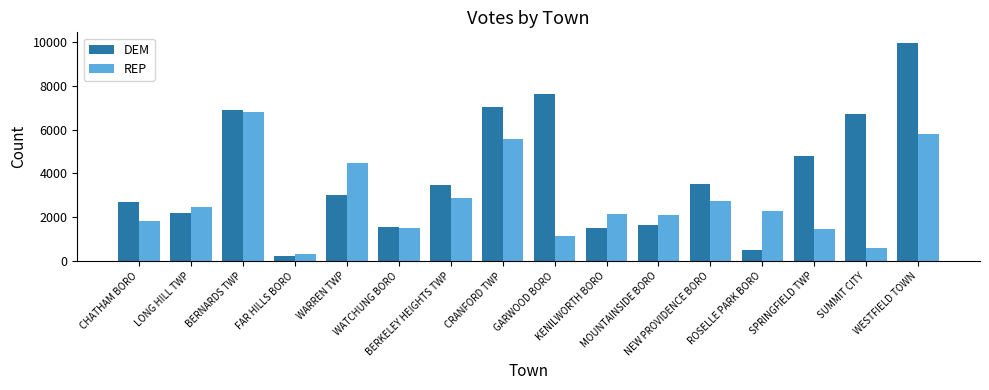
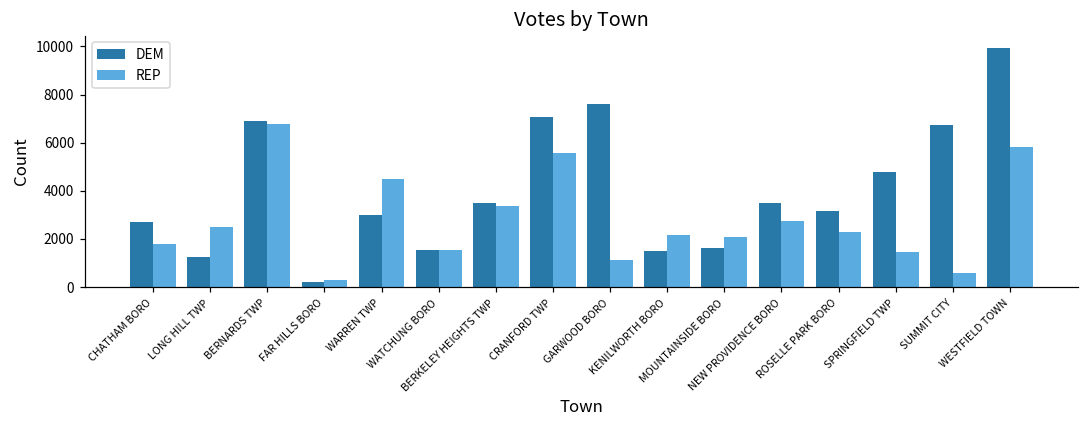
  {
    "DEM": {
      "CHATHAM BORO": 2700,
-     "LONG HILL TWP": 2200,
+     "LONG HILL TWP": 1300,
      "BERNARDS TWP": 6900,
      "FAR HILLS BORO": 200,
      "WARREN TWP": 3000,
      "WATCHUNG BORO": 1600,
      "BERKELEY HEIGHTS TWP": 3500,
      "CRANFORD TWP": 7100,
      "GARWOOD BORO": 7600,
      "KENILWORTH BORO": 1500,
      "MOUNTAINSIDE BORO": 1600,
      "NEW PROVIDENCE BORO": 3500,
-     "ROSELLE PARK BORO": 500,
+     "ROSELLE PARK BORO": 3200,
      "SPRINGFIELD TWP": 4800,
      "SUMMIT CITY": 6700,
      "WESTFIELD TOWN": 10000
    },
    "REP": {
      "CHATHAM BORO": 1800,
      "LONG HILL TWP": 2500,
      "BERNARDS TWP": 6800,
      "FAR HILLS BORO": 300,
      "WARREN TWP": 4500,
      "WATCHUNG BORO": 1500,
-     "BERKELEY HEIGHTS TWP": 2900,
+     "BERKELEY HEIGHTS TWP": 3400,
      "CRANFORD TWP": 5600,
      "GARWOOD BORO": 1100,
      "KENILWORTH BORO": 2100,
      "MOUNTAINSIDE BORO": 2100,
      "NEW PROVIDENCE BORO": 2700,
      "ROSELLE PARK BORO": 2300,
      "SPRINGFIELD TWP": 1400,
      "SUMMIT CITY": 600,
      "WESTFIELD TOWN": 5800
    }
  }
